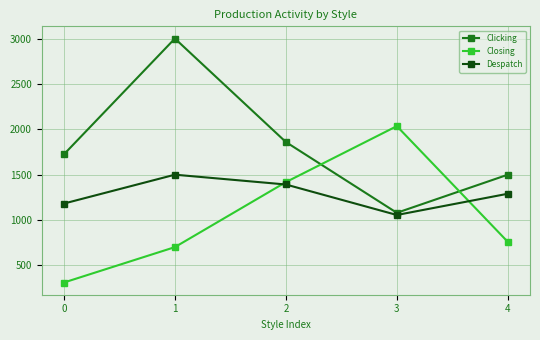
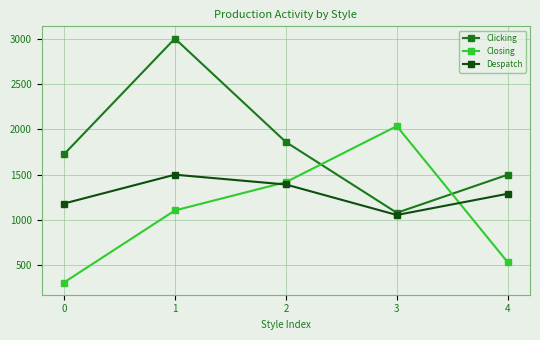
  {
    "Closing": {
      "0": 300,
-     "1": 700,
+     "1": 1100,
      "3": 2000,
-     "4": 800
+     "4": 500
    }
  }
